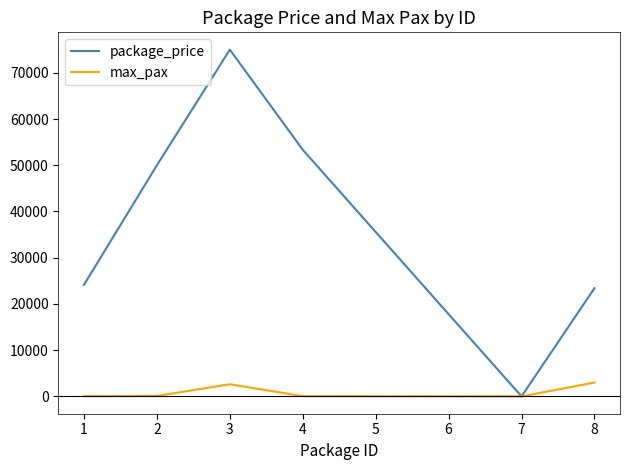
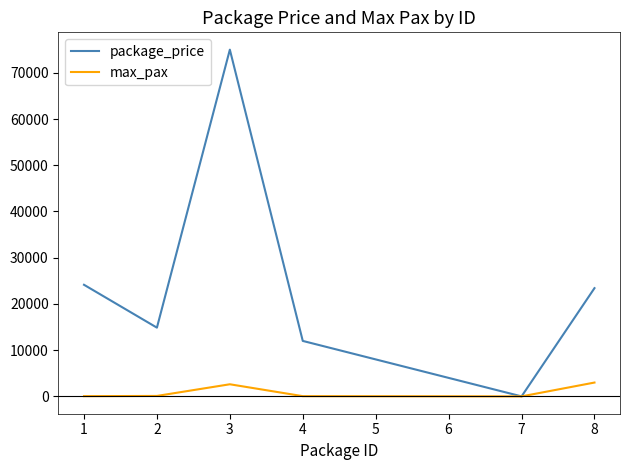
  {
    "package_price": {
      "1": 24000,
-     "2": 50000,
+     "2": 15000,
      "3": 75000,
-     "4": 53000,
+     "4": 12000,
      "8": 23000
    },
    "max_pax": {
      "1": 0,
      "2": 0,
      "3": 3000,
      "4": 0,
      "8": 3000
    }
  }
